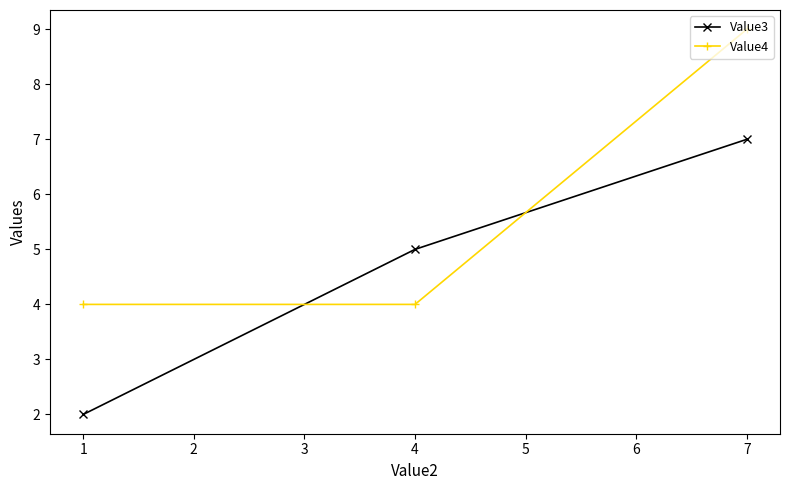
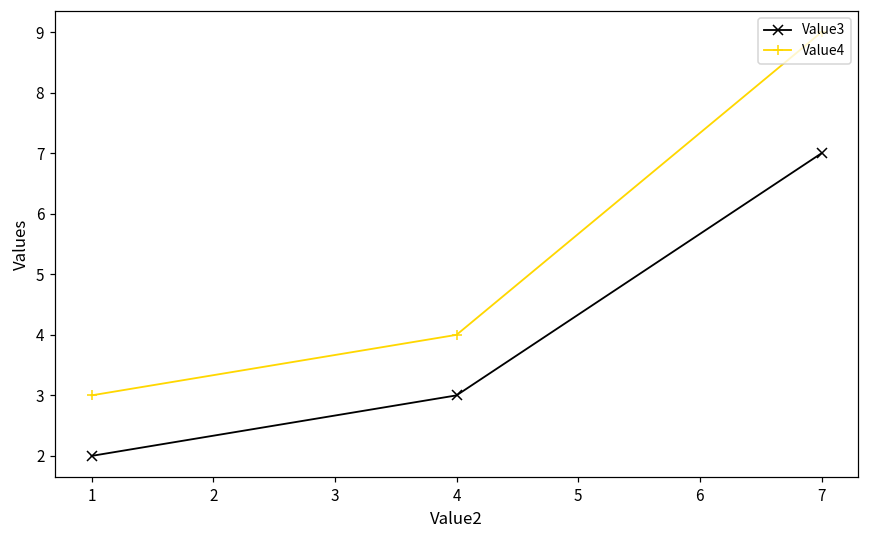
  {
    "Value3": {
      "1": 2,
-     "4": 5,
+     "4": 3,
      "7": 7
    },
    "Value4": {
-     "1": 4,
+     "1": 3,
      "4": 4
    }
  }
